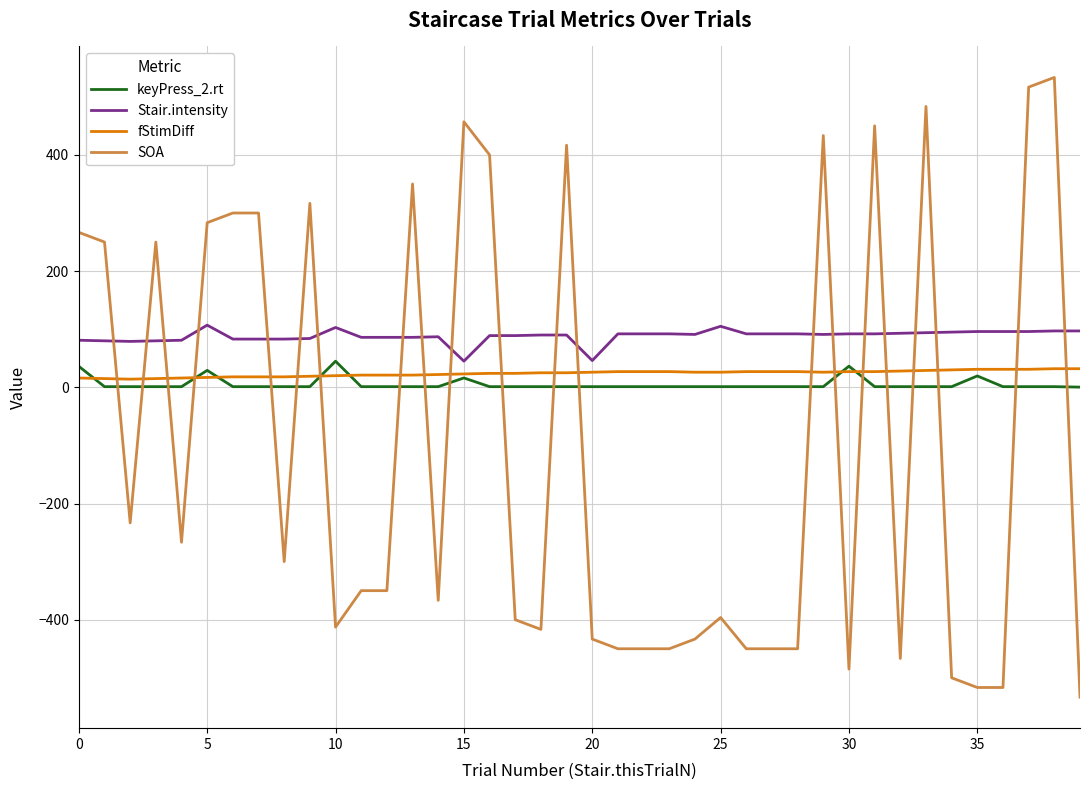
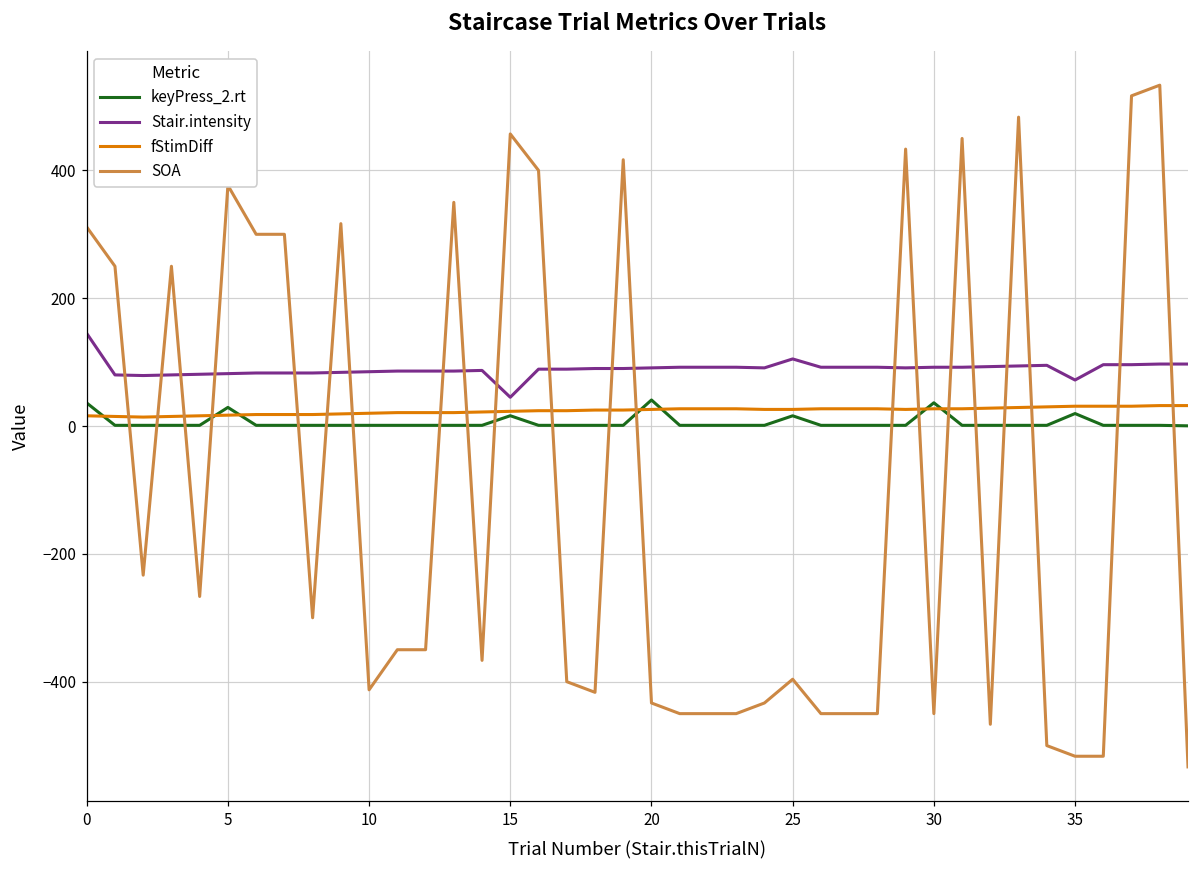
  {
    "keyPress_2.rt": {
      "0": 40,
      "5": 30,
-     "10": 40,
+     "10": 0,
      "15": 20,
-     "20": 0,
-     "25": 0,
+     "20": 40,
+     "25": 20,
      "30": 40,
      "35": 20
    },
    "Stair.intensity": {
-     "0": 80,
-     "5": 110,
-     "10": 100,
+     "0": 150,
+     "5": 80,
+     "10": 90,
      "15": 50,
-     "20": 50,
+     "20": 90,
      "25": 110,
      "30": 90,
-     "35": 100
+     "35": 70
    },
    "fStimDiff": {
      "0": 20,
      "5": 20,
      "10": 20,
      "15": 20,
      "20": 30,
      "25": 30,
      "30": 30,
      "35": 30
    },
    "SOA": {
-     "0": 270,
-     "5": 280,
+     "0": 310,
+     "5": 380,
      "10": -410,
      "15": 460,
      "20": -430,
      "25": -400,
-     "30": -490,
+     "30": -450,
      "35": -520
    }
  }
